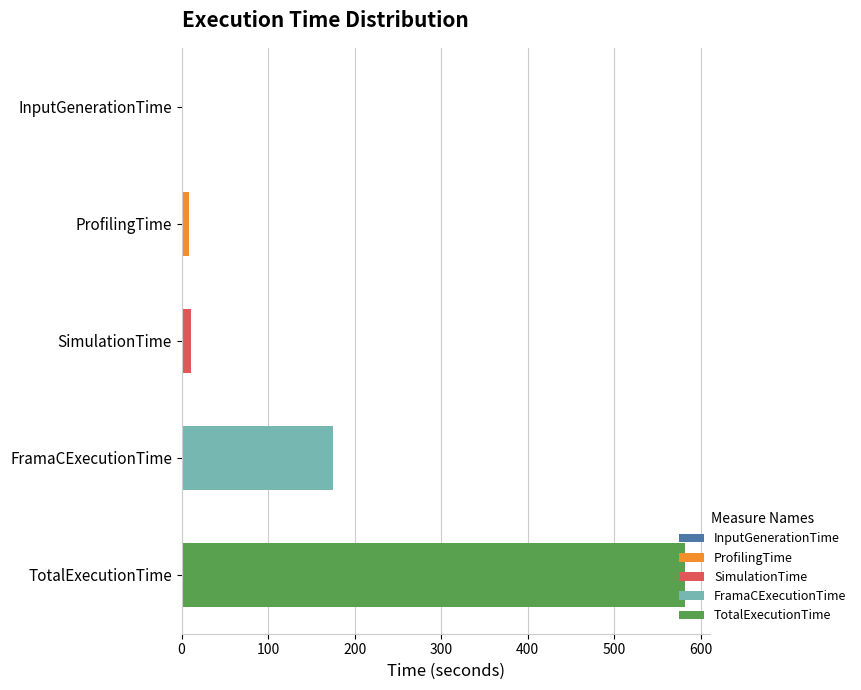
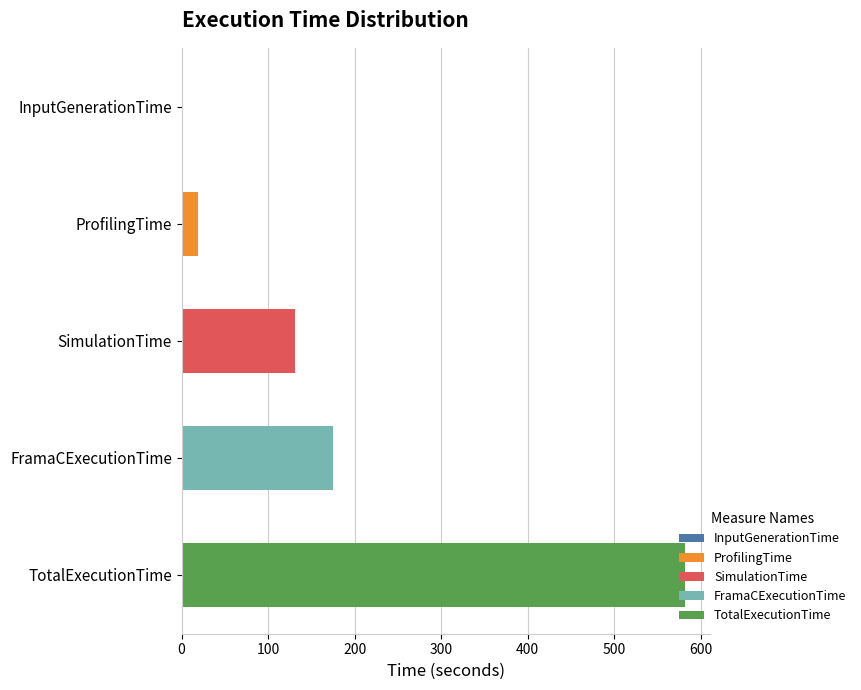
  {
-   "ProfilingTime": 10,
-   "SimulationTime": 10,
+   "ProfilingTime": 20,
+   "SimulationTime": 130,
    "FramaCExecutionTime": 180,
    "TotalExecutionTime": 580
  }
